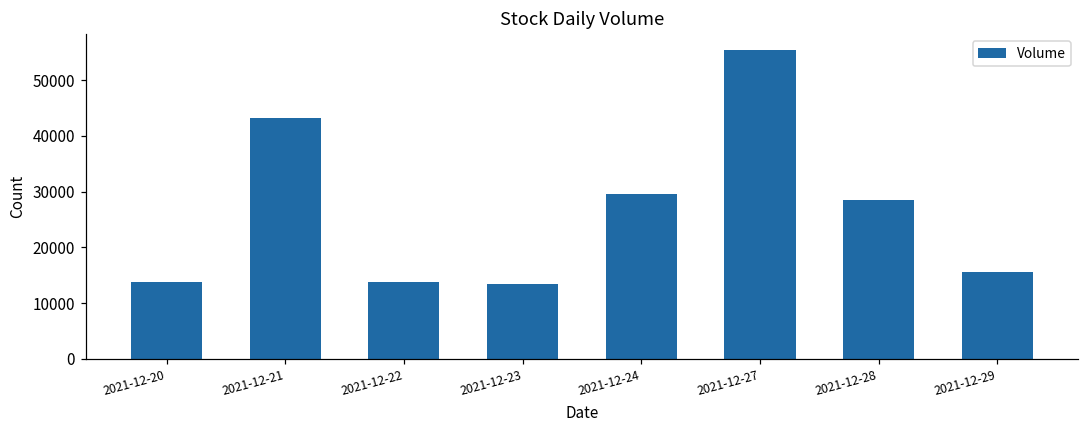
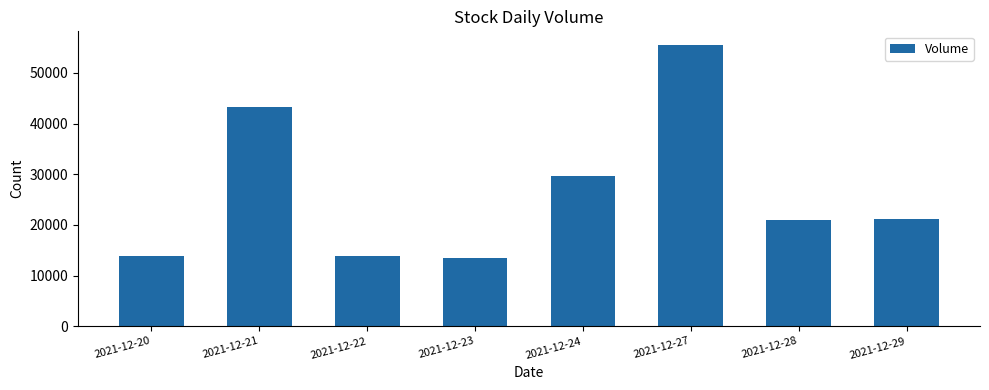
  {
    "2021-12-20": 14000,
    "2021-12-21": 43000,
    "2021-12-22": 14000,
    "2021-12-23": 13000,
    "2021-12-24": 30000,
    "2021-12-27": 55000,
-   "2021-12-28": 28000,
-   "2021-12-29": 16000
+   "2021-12-28": 21000,
+   "2021-12-29": 21000
  }
